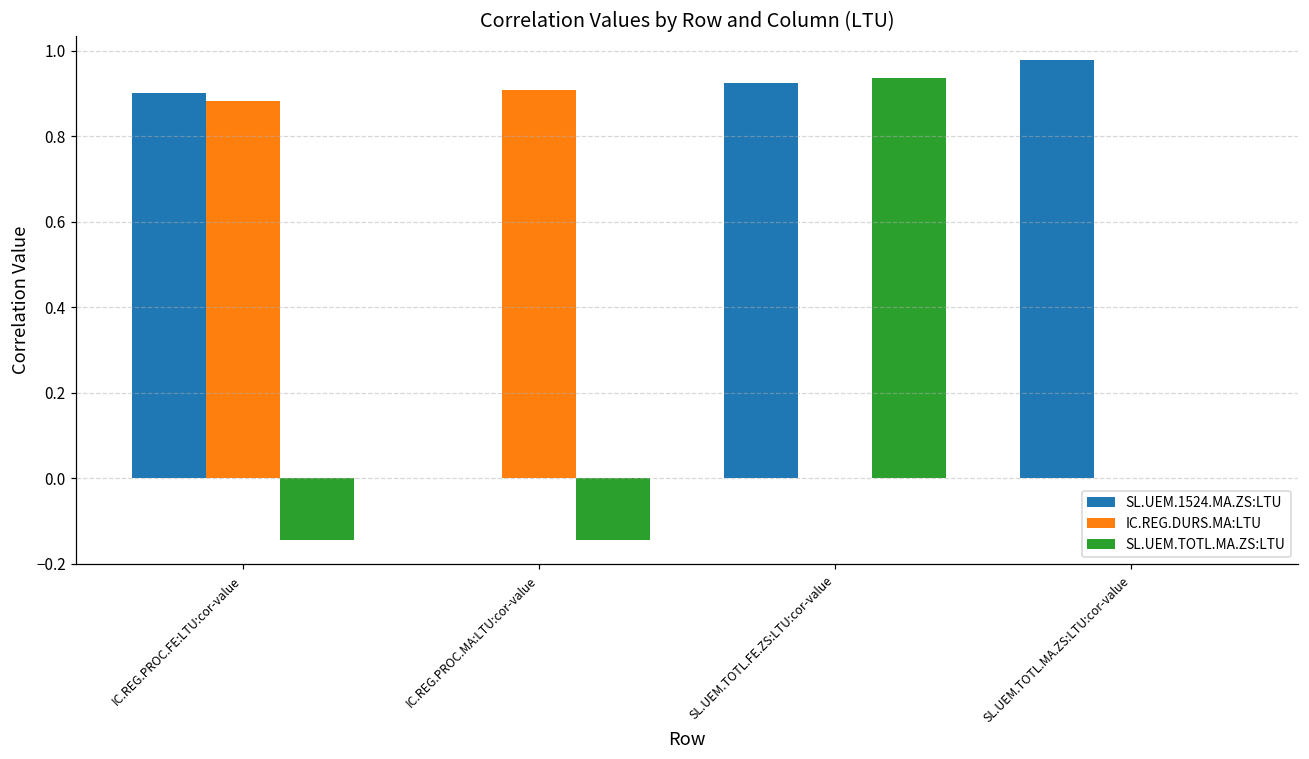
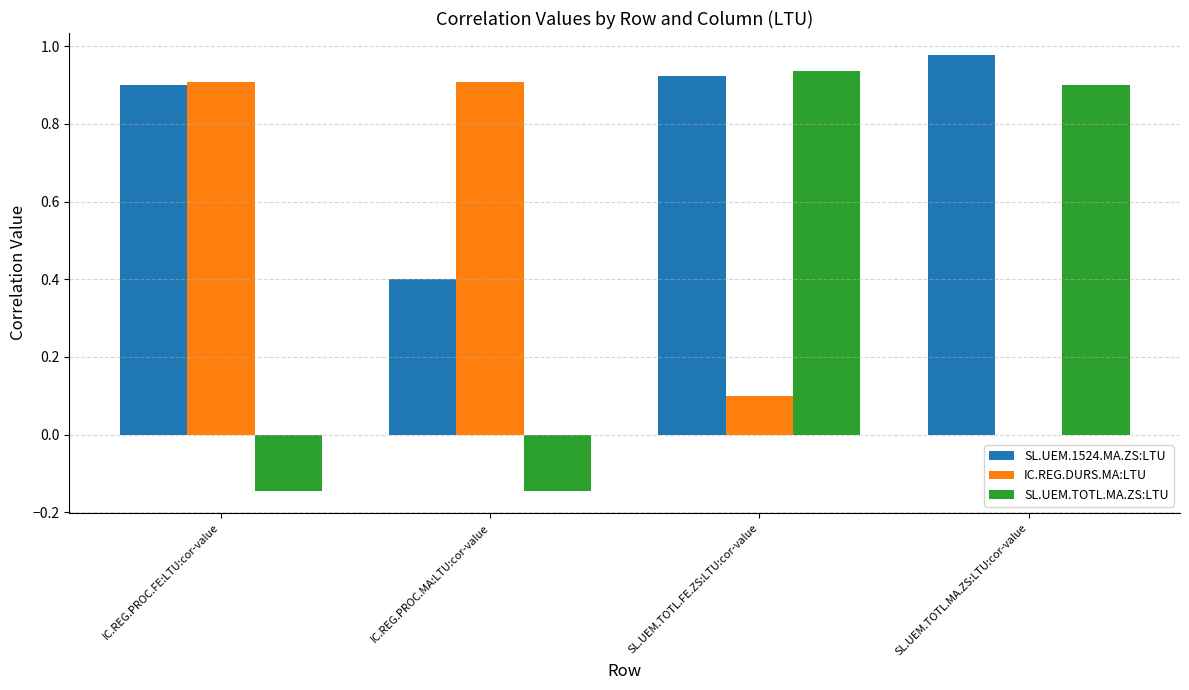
  {
    "SL.UEM.1524.MA.ZS:LTU": {
      "IC.REG.PROC.FE:LTU:cor-value": 0.9,
-     "IC.REG.PROC.MA:LTU:cor-value": 0.0,
+     "IC.REG.PROC.MA:LTU:cor-value": 0.4,
      "SL.UEM.TOTL.FE.ZS:LTU:cor-value": 0.92,
      "SL.UEM.TOTL.MA.ZS:LTU:cor-value": 0.98
    },
    "IC.REG.DURS.MA:LTU": {
-     "IC.REG.PROC.FE:LTU:cor-value": 0.88,
+     "IC.REG.PROC.FE:LTU:cor-value": 0.91,
      "IC.REG.PROC.MA:LTU:cor-value": 0.91,
-     "SL.UEM.TOTL.FE.ZS:LTU:cor-value": 0.0,
+     "SL.UEM.TOTL.FE.ZS:LTU:cor-value": 0.1,
      "SL.UEM.TOTL.MA.ZS:LTU:cor-value": 0.00
    },
    "SL.UEM.TOTL.MA.ZS:LTU": {
      "IC.REG.PROC.FE:LTU:cor-value": -0.15,
      "IC.REG.PROC.MA:LTU:cor-value": -0.15,
      "SL.UEM.TOTL.FE.ZS:LTU:cor-value": 0.94,
-     "SL.UEM.TOTL.MA.ZS:LTU:cor-value": 0.0
+     "SL.UEM.TOTL.MA.ZS:LTU:cor-value": 0.9
    }
  }
